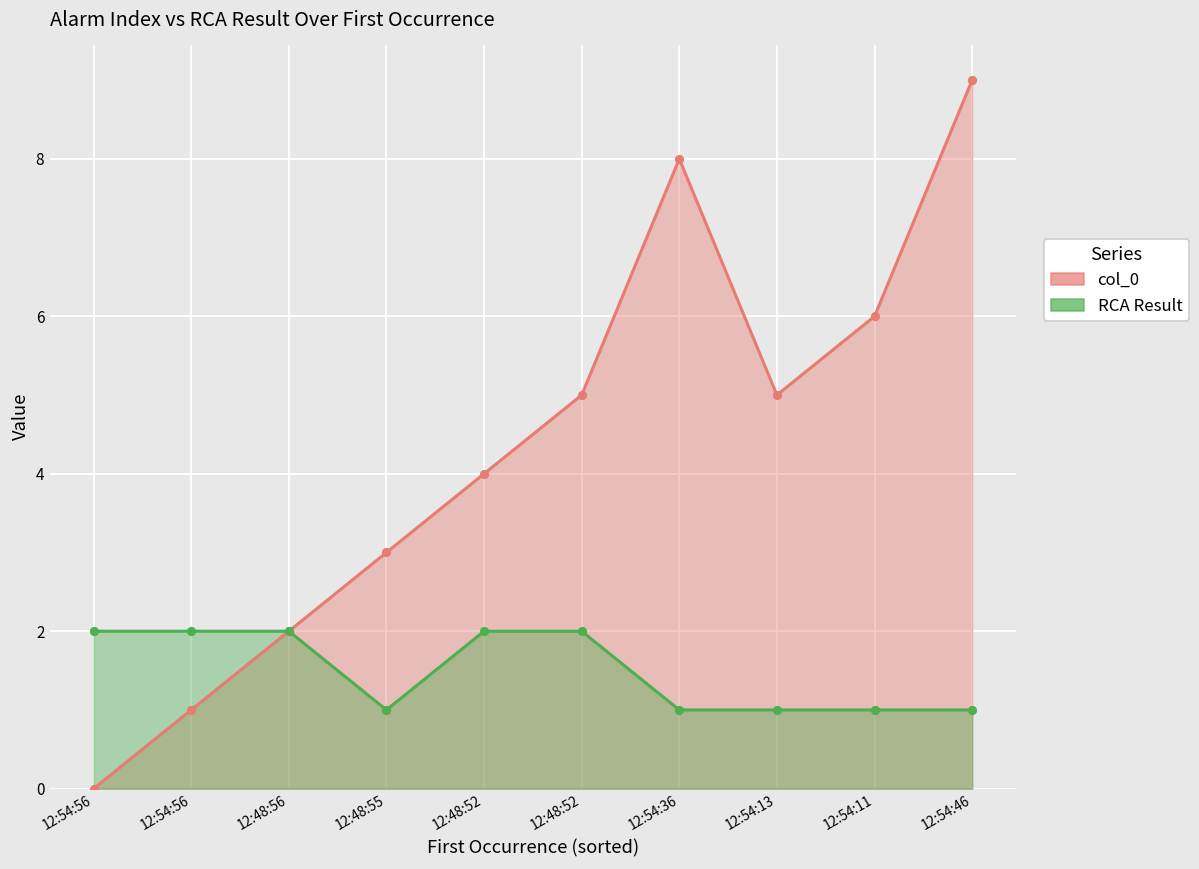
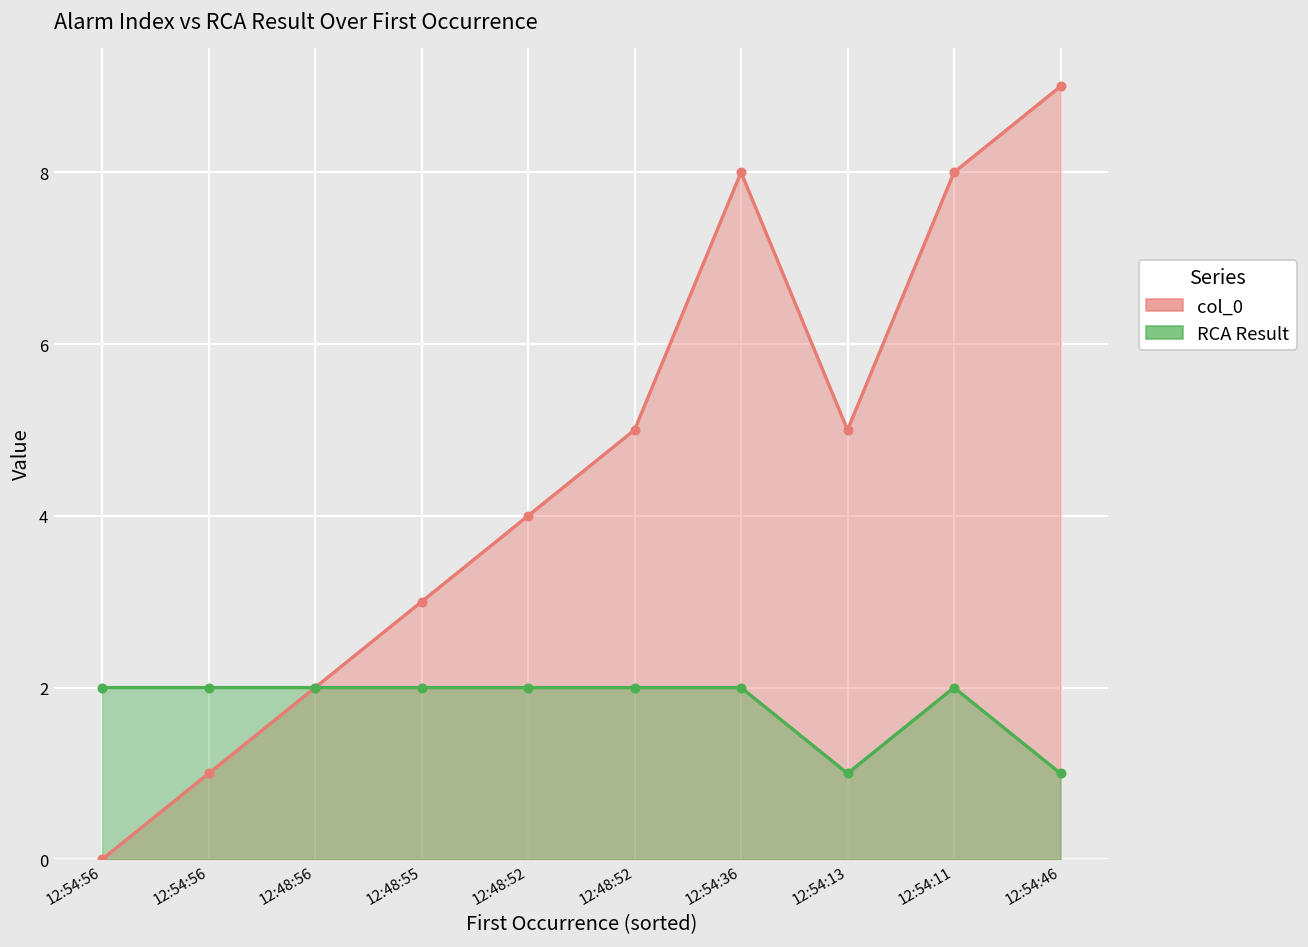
  {
    "col_0": {
      "12:48:55": 3,
      "12:54:36": 8,
      "12:54:13": 5,
-     "12:54:11": 6,
+     "12:54:11": 8,
      "12:54:46": 9
    },
    "RCA Result": {
-     "12:48:55": 1,
-     "12:54:36": 1,
+     "12:48:55": 2,
+     "12:54:36": 2,
      "12:54:13": 1,
-     "12:54:11": 1,
+     "12:54:11": 2,
      "12:54:46": 1
    }
  }
